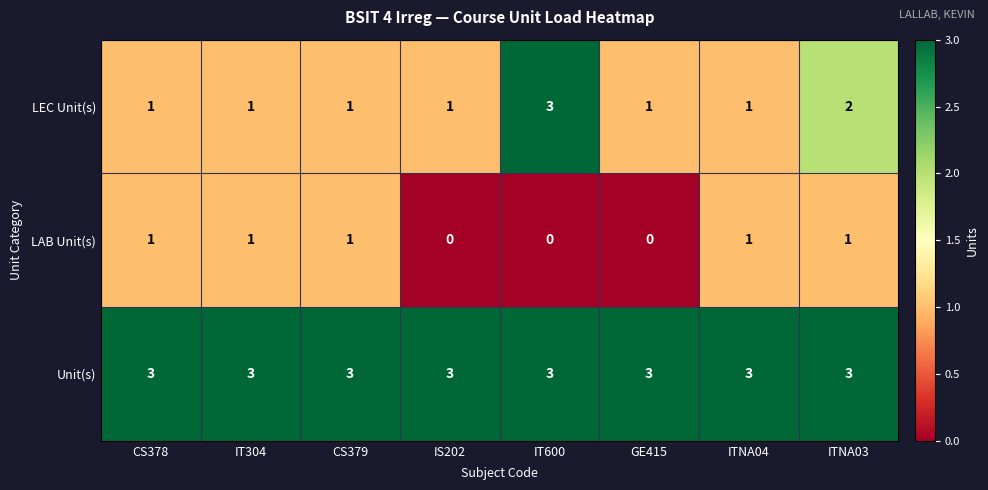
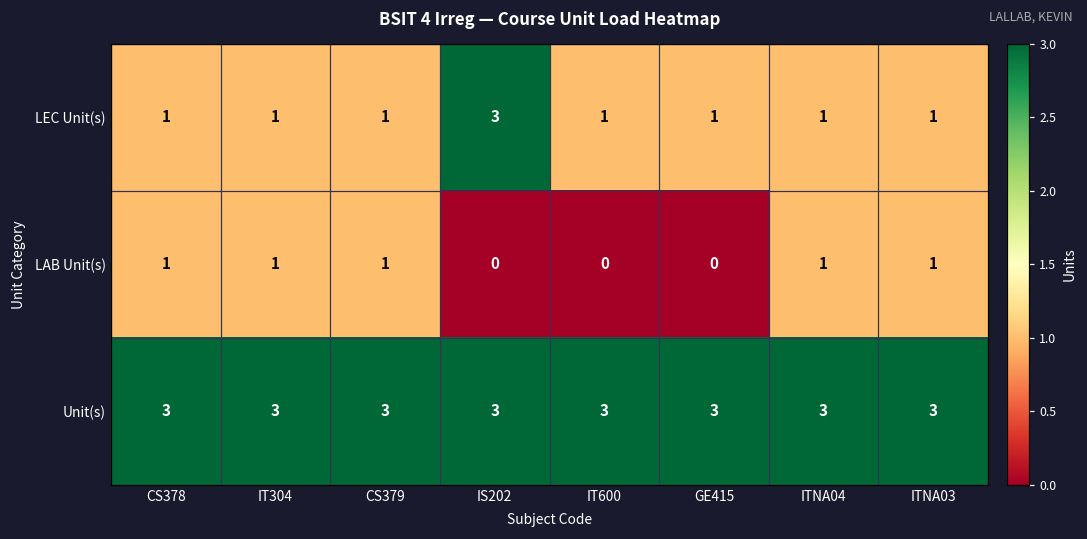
  {
    "LEC Unit(s)": {
      "CS378": 1,
      "IT304": 1,
      "CS379": 1,
-     "IS202": 1,
-     "IT600": 3,
+     "IS202": 3,
+     "IT600": 1,
      "GE415": 1,
      "ITNA04": 1,
-     "ITNA03": 2
+     "ITNA03": 1
    },
    "LAB Unit(s)": {
      "CS378": 1,
      "IT304": 1,
      "CS379": 1,
      "IS202": 0,
      "IT600": 0,
      "GE415": 0,
      "ITNA04": 1,
      "ITNA03": 1
    },
    "Unit(s)": {
      "CS378": 3,
      "IT304": 3,
      "CS379": 3,
      "IS202": 3,
      "IT600": 3,
      "GE415": 3,
      "ITNA04": 3,
      "ITNA03": 3
    }
  }
